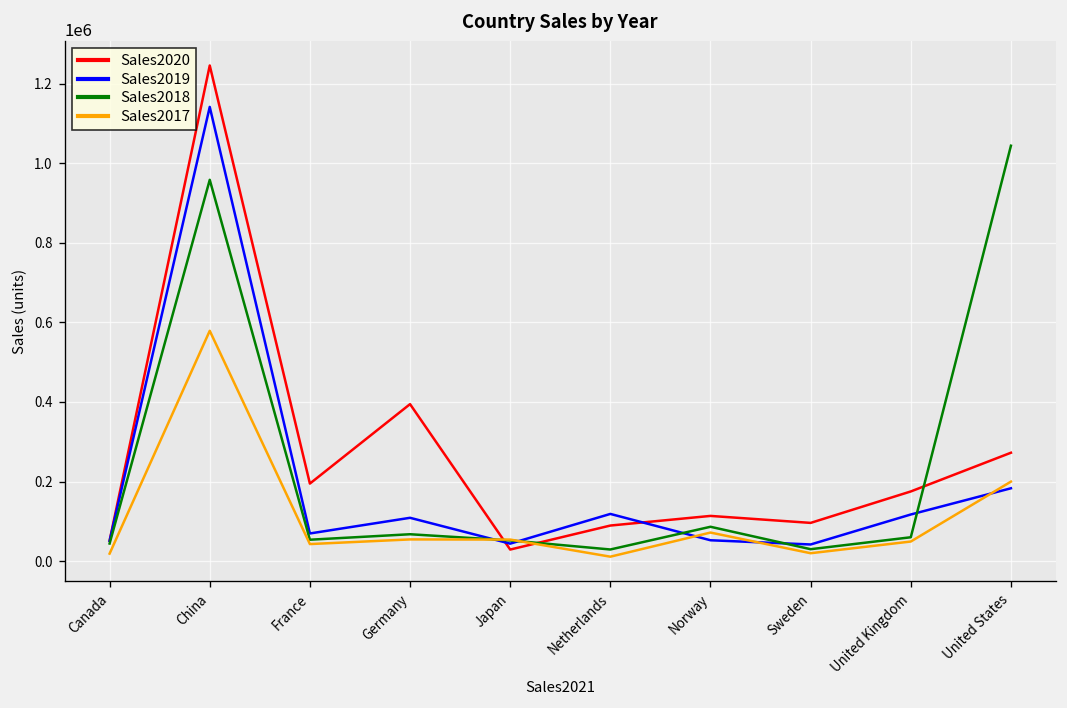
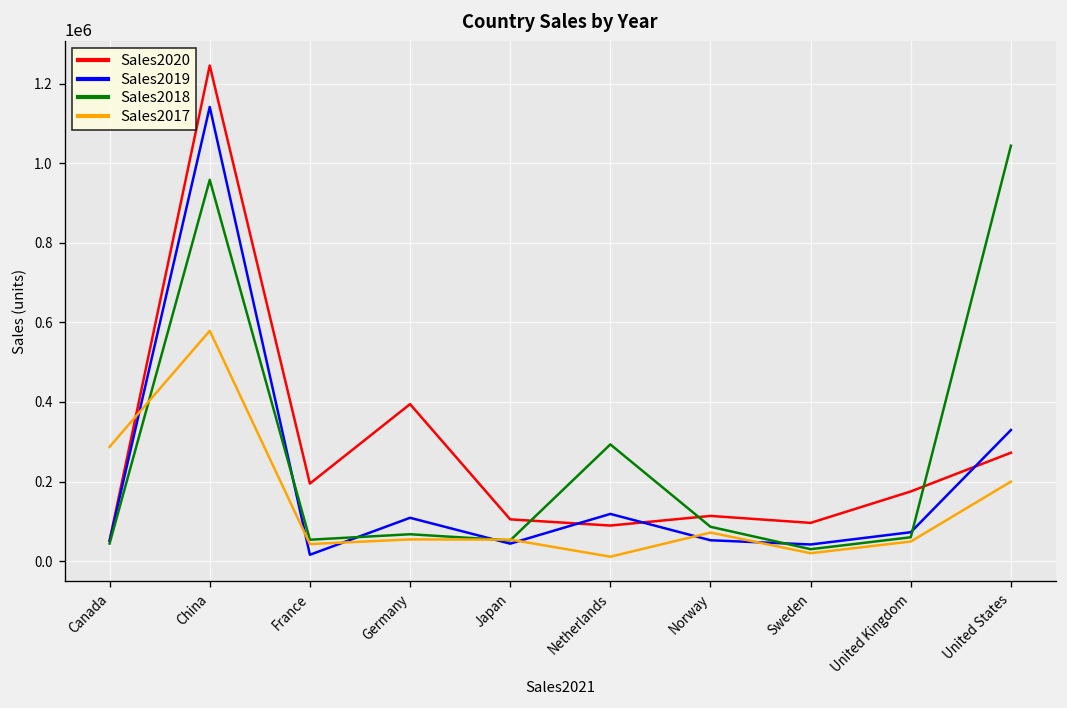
  {
    "Sales2020": {
      "China": 1250000,
      "France": 190000,
      "Germany": 390000,
-     "Japan": 30000,
+     "Japan": 100000,
      "Netherlands": 90000,
      "Norway": 110000,
      "Sweden": 100000,
      "United Kingdom": 180000,
      "United States": 270000
    },
    "Sales2019": {
      "China": 1140000,
-     "France": 70000,
+     "France": 20000,
      "Germany": 110000,
      "Japan": 40000,
      "Netherlands": 120000,
      "Norway": 50000,
      "Sweden": 40000,
-     "United Kingdom": 120000,
-     "United States": 180000
+     "United Kingdom": 70000,
+     "United States": 330000
    },
    "Sales2018": {
      "China": 960000,
      "France": 50000,
      "Germany": 70000,
-     "Netherlands": 30000,
+     "Netherlands": 290000,
      "Norway": 90000,
      "Sweden": 30000,
      "United Kingdom": 60000,
      "United States": 1040000
    },
    "Sales2017": {
-     "Canada": 20000,
+     "Canada": 290000,
      "China": 580000,
      "France": 40000,
      "Germany": 50000,
      "Netherlands": 10000,
      "Norway": 70000,
      "Sweden": 20000,
      "United Kingdom": 50000,
      "United States": 200000
    }
  }
